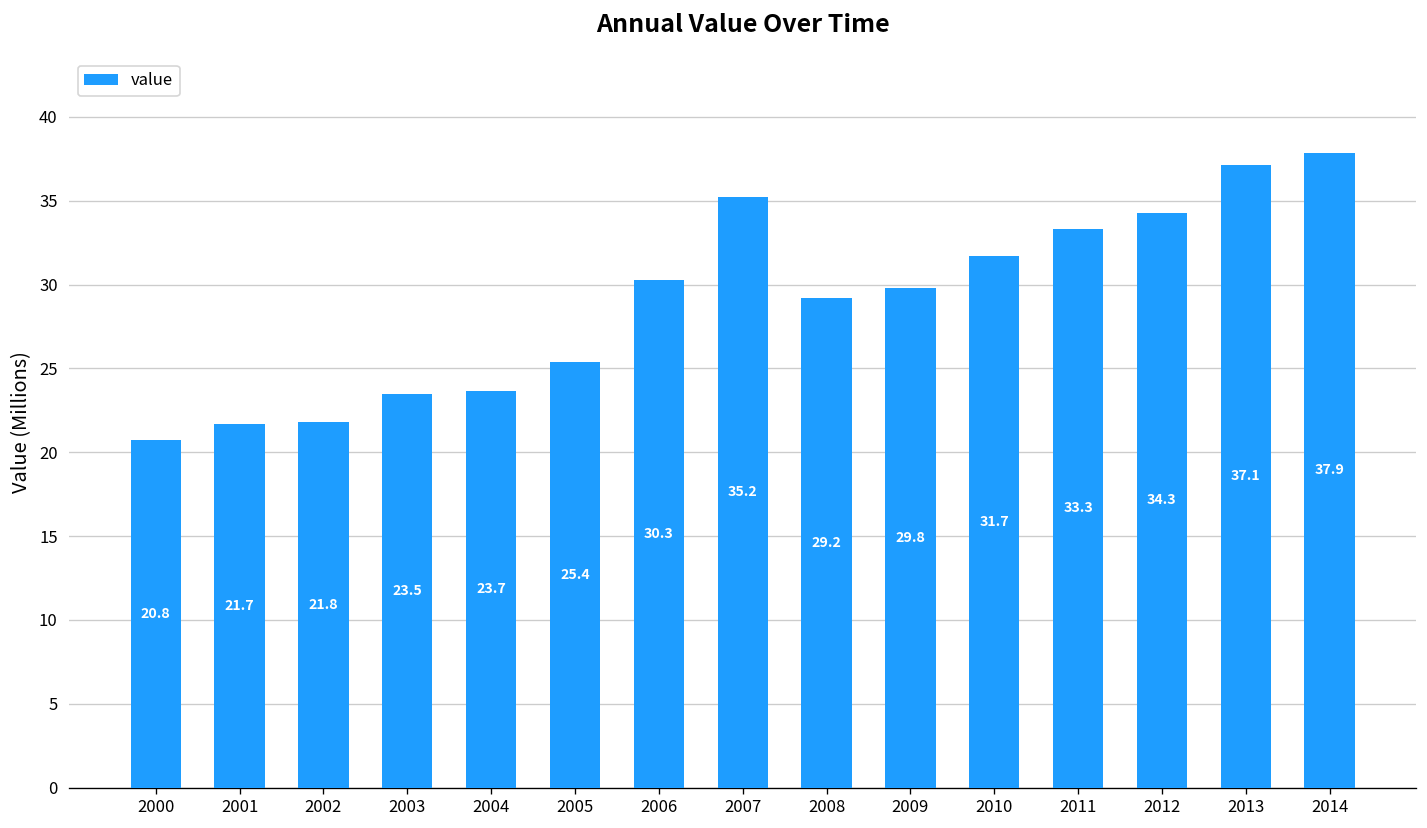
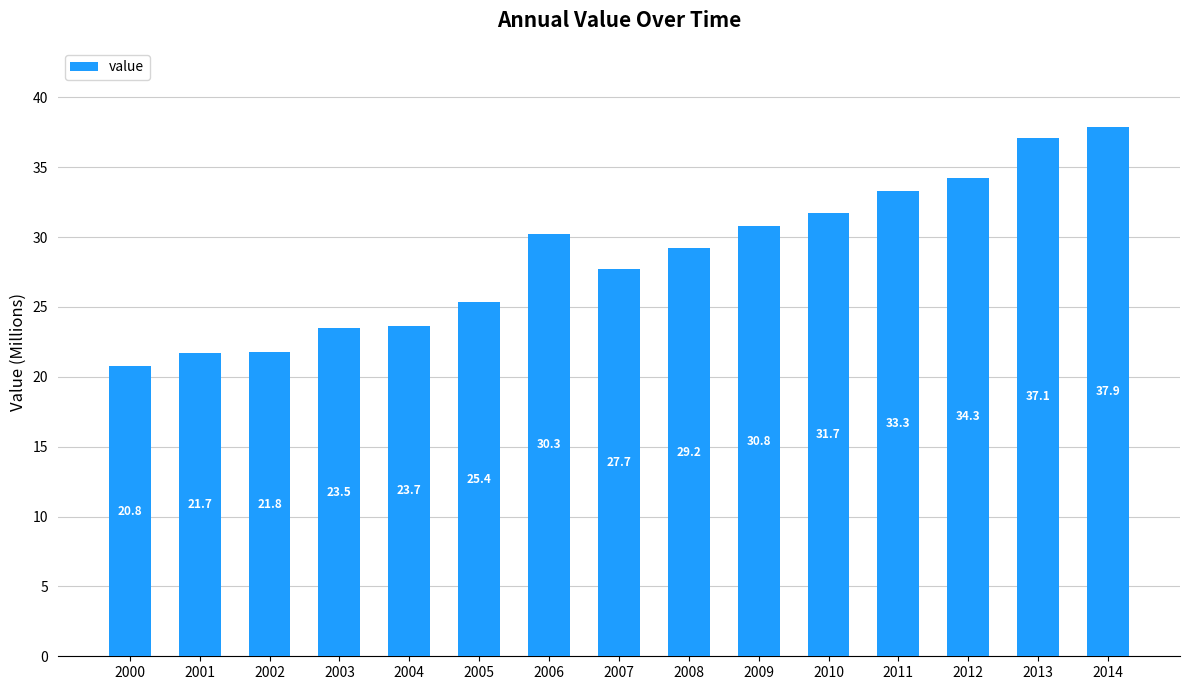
  {
    "2000": 20.8,
    "2001": 21.7,
    "2002": 21.8,
    "2003": 23.5,
    "2004": 23.7,
    "2005": 25.4,
    "2006": 30.3,
-   "2007": 35.2,
+   "2007": 27.7,
    "2008": 29.2,
-   "2009": 29.8,
+   "2009": 30.8,
    "2010": 31.7,
    "2011": 33.3,
    "2012": 34.3,
    "2013": 37.1,
    "2014": 37.9
  }
